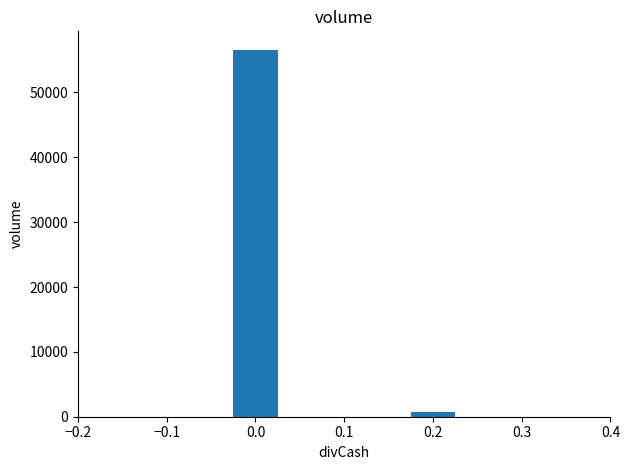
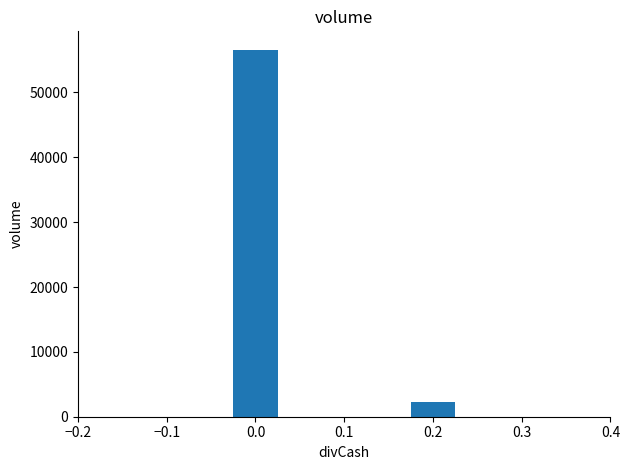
  {
    "0.0": 57000,
-   "0.2": 1000
+   "0.2": 2000
  }
